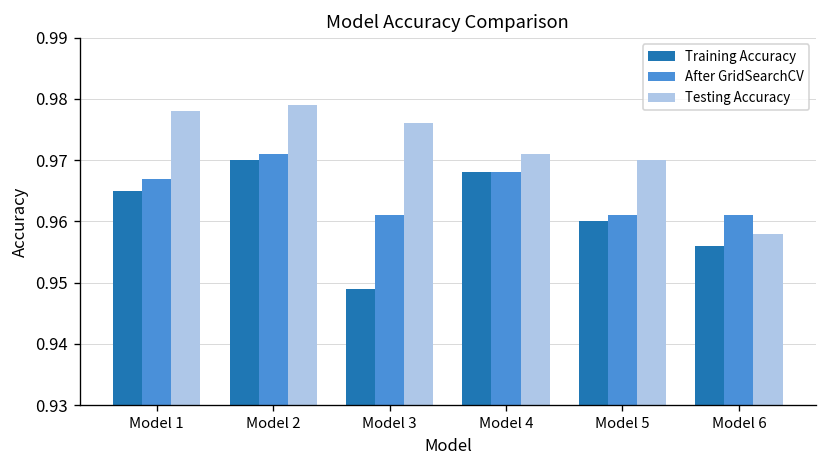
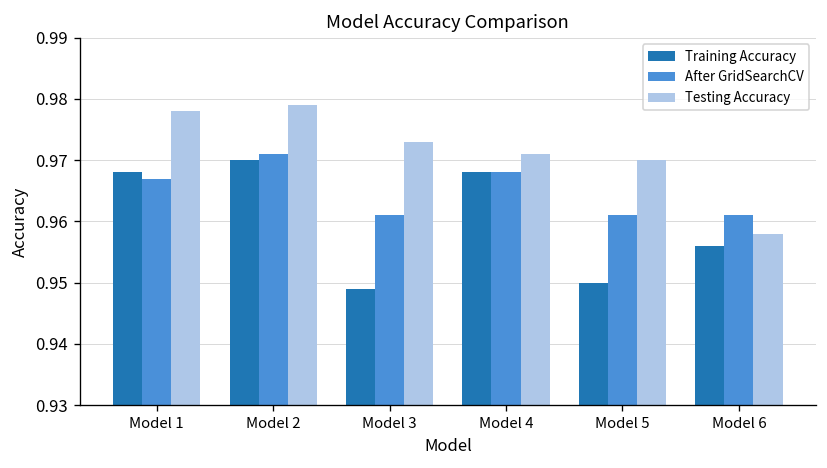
  {
    "Training Accuracy": {
-     "Model 1": 0.965,
+     "Model 1": 0.968,
      "Model 2": 0.970,
      "Model 3": 0.949,
      "Model 4": 0.968,
-     "Model 5": 0.96,
+     "Model 5": 0.95,
      "Model 6": 0.956
    },
    "After GridSearchCV": {
      "Model 1": 0.967,
      "Model 2": 0.971,
      "Model 3": 0.961,
      "Model 4": 0.968,
      "Model 5": 0.961,
      "Model 6": 0.961
    },
    "Testing Accuracy": {
      "Model 1": 0.978,
      "Model 2": 0.979,
-     "Model 3": 0.976,
+     "Model 3": 0.973,
      "Model 4": 0.971,
      "Model 5": 0.970,
      "Model 6": 0.958
    }
  }
